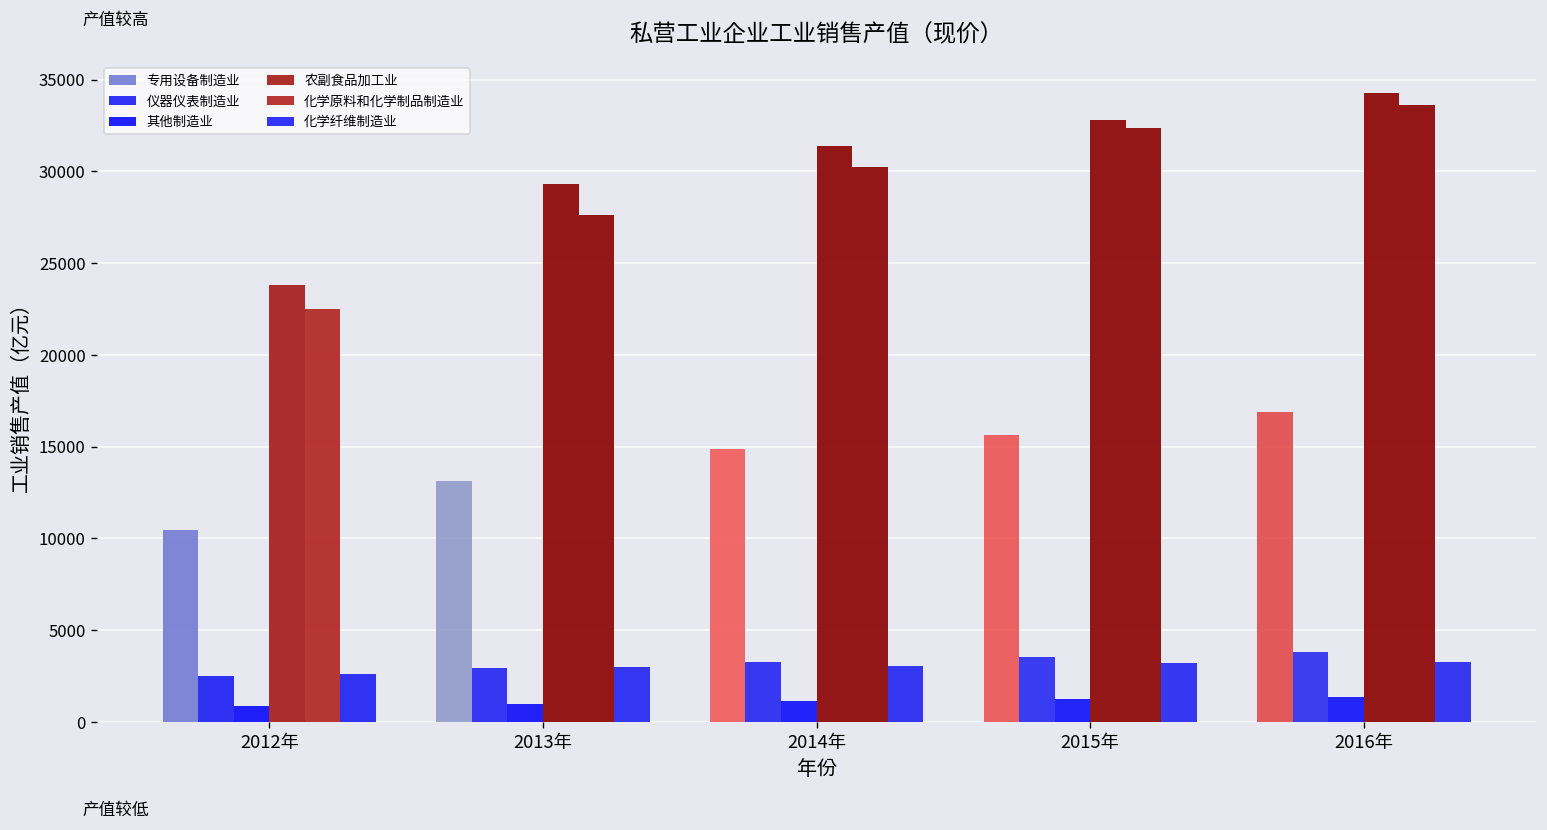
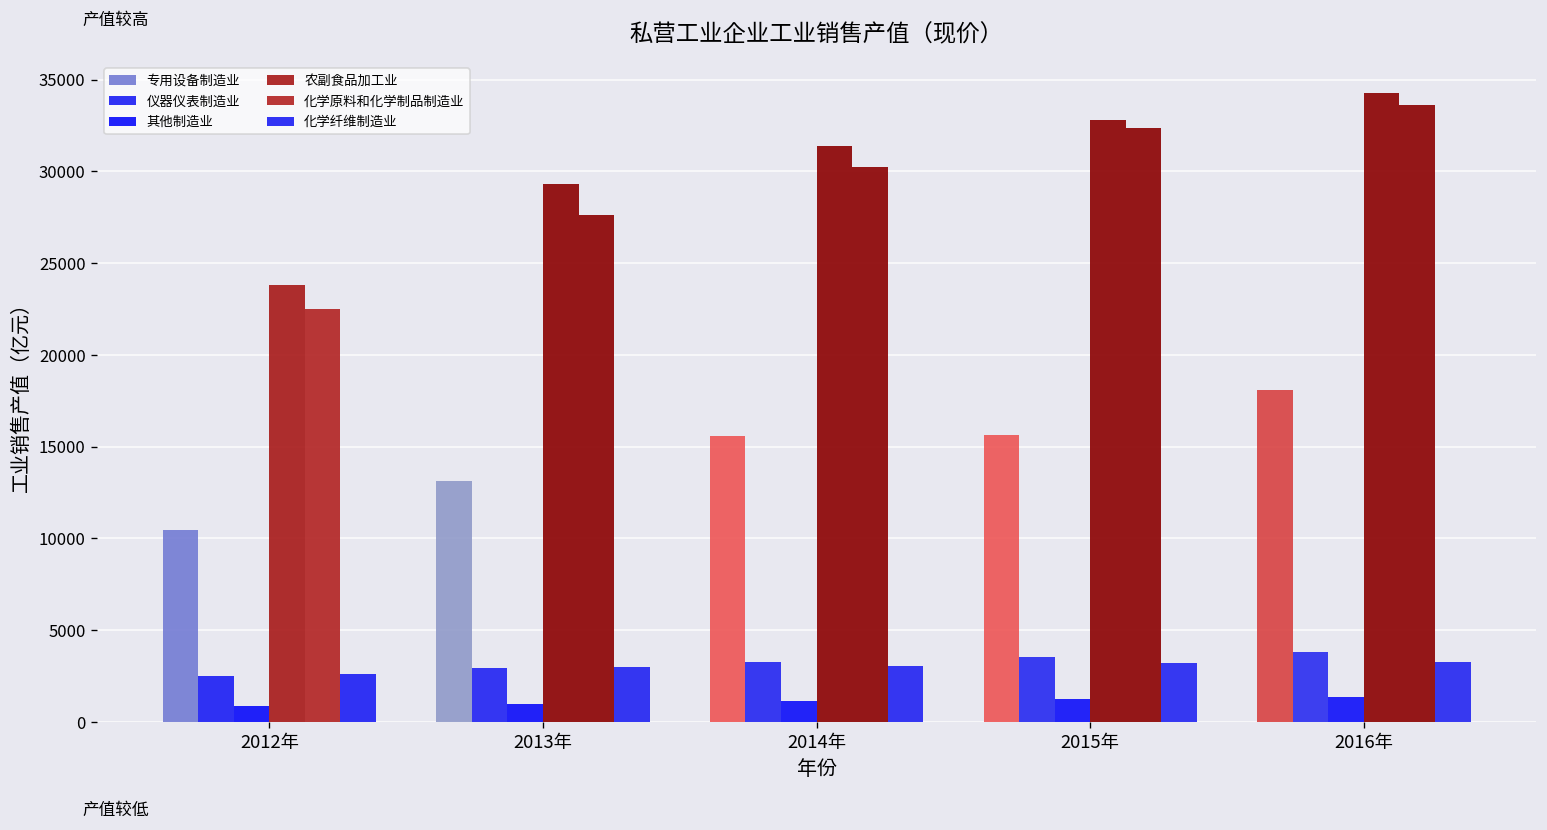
  {
    "专用设备制造业": {
      "2012年": 10500,
      "2013年": 13100,
-     "2014年": 14900,
+     "2014年": 15600,
      "2015年": 15600,
-     "2016年": 16900
+     "2016年": 18100
    }
  }
